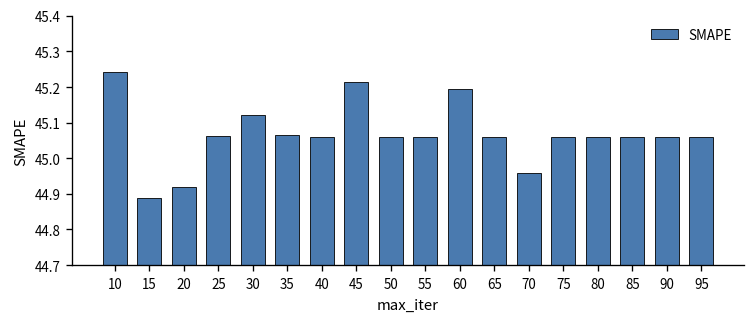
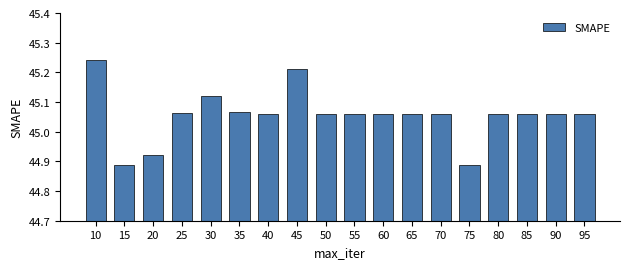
  {
    "10": 45.24,
    "15": 44.89,
    "20": 44.92,
    "25": 45.06,
    "30": 45.12,
    "35": 45.07,
    "40": 45.06,
    "45": 45.21,
    "50": 45.06,
    "55": 45.06,
-   "60": 45.20,
+   "60": 45.06,
    "65": 45.06,
-   "70": 44.96,
-   "75": 45.06,
+   "70": 45.06,
+   "75": 44.89,
    "80": 45.06,
    "85": 45.06,
    "90": 45.06,
    "95": 45.06
  }
